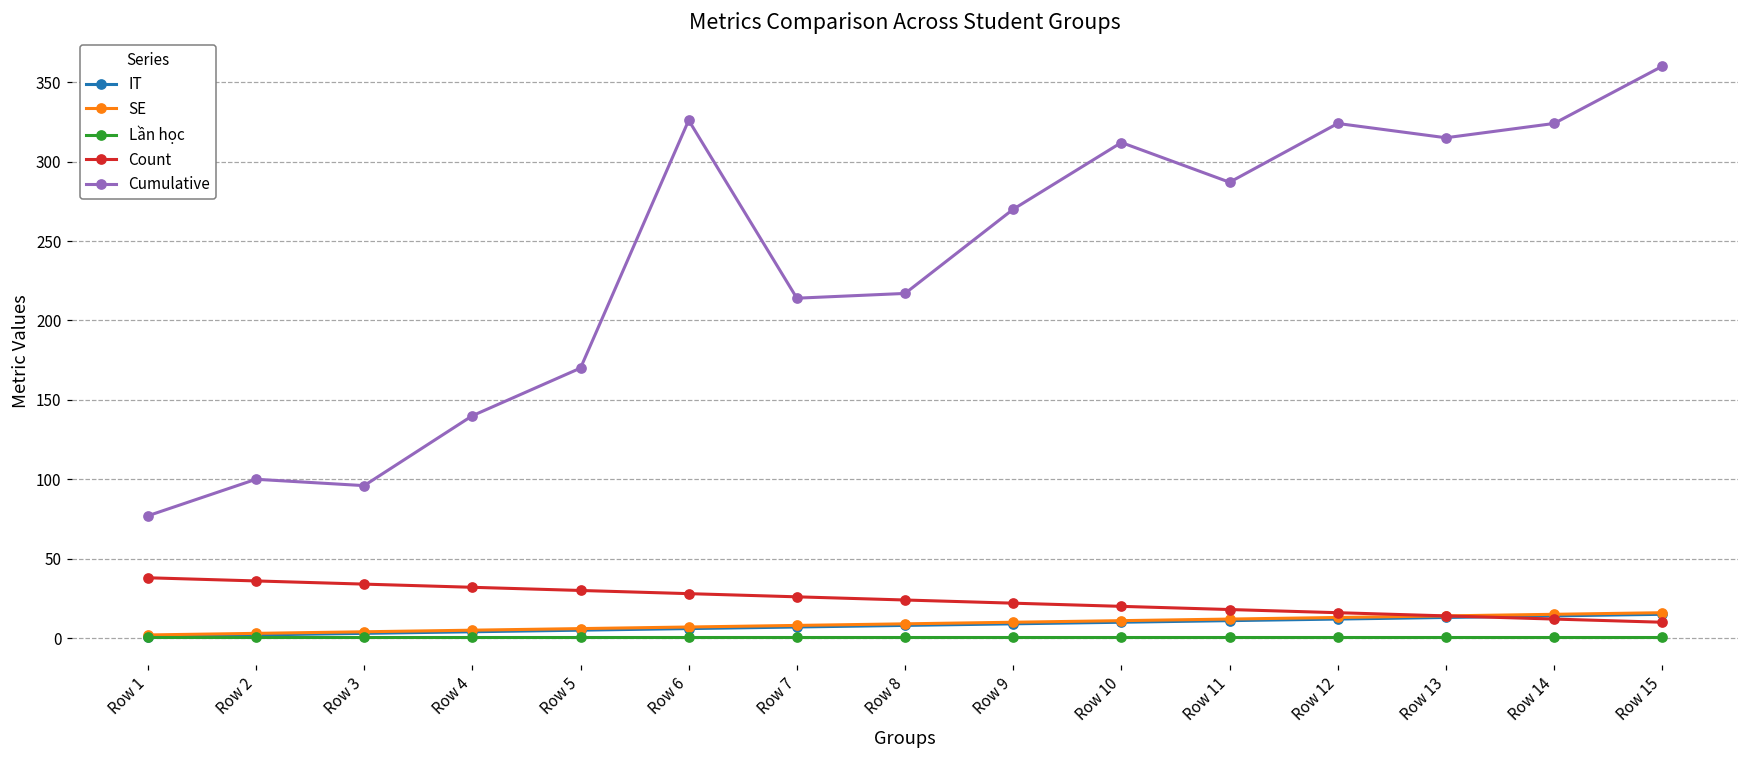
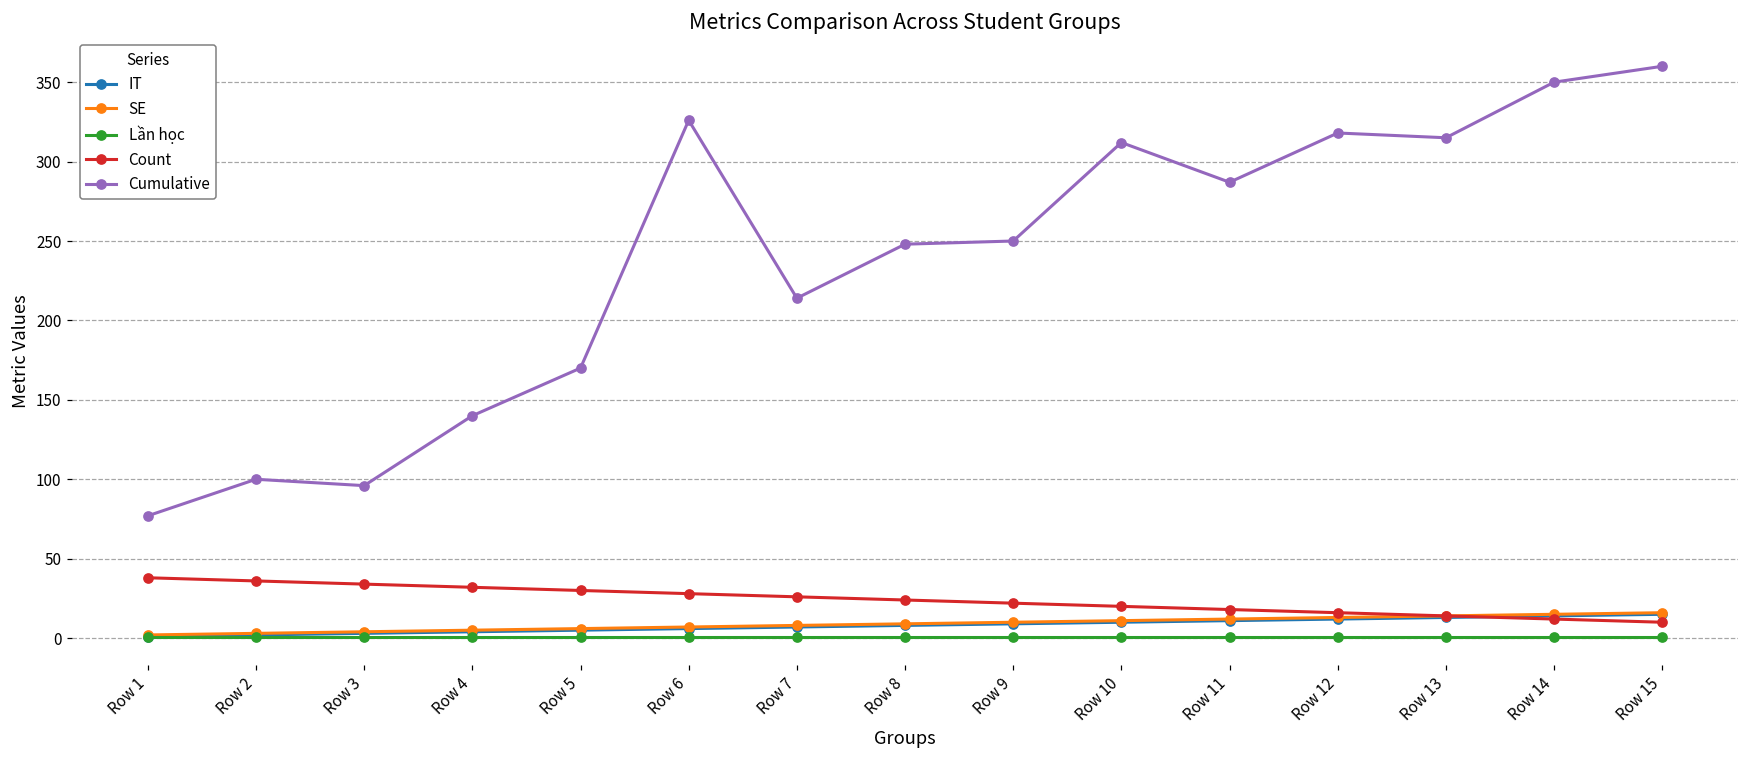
  {
    "Lần học": {
      "Row 3": 1,
      "Row 4": 1,
      "Row 5": 1,
      "Row 6": 1,
      "Row 7": 1,
      "Row 8": 1,
      "Row 9": 1,
      "Row 10": 1,
      "Row 11": 1,
      "Row 12": 1,
      "Row 13": 1,
      "Row 14": 1,
      "Row 15": 1
    },
    "Count": {
      "Row 1": 38,
      "Row 2": 36,
      "Row 3": 34,
      "Row 4": 32,
      "Row 5": 30,
      "Row 6": 28,
      "Row 7": 26,
      "Row 8": 24,
      "Row 9": 22,
      "Row 10": 20,
      "Row 11": 18,
      "Row 12": 16,
      "Row 14": 12,
      "Row 15": 10
    },
    "Cumulative": {
      "Row 1": 77,
      "Row 2": 100,
      "Row 3": 96,
      "Row 4": 140,
      "Row 5": 170,
      "Row 6": 326,
      "Row 7": 214,
-     "Row 8": 217,
-     "Row 9": 270,
+     "Row 8": 248,
+     "Row 9": 250,
      "Row 10": 312,
      "Row 11": 287,
-     "Row 12": 324,
+     "Row 12": 318,
      "Row 13": 315,
-     "Row 14": 324,
+     "Row 14": 350,
      "Row 15": 360
    }
  }
